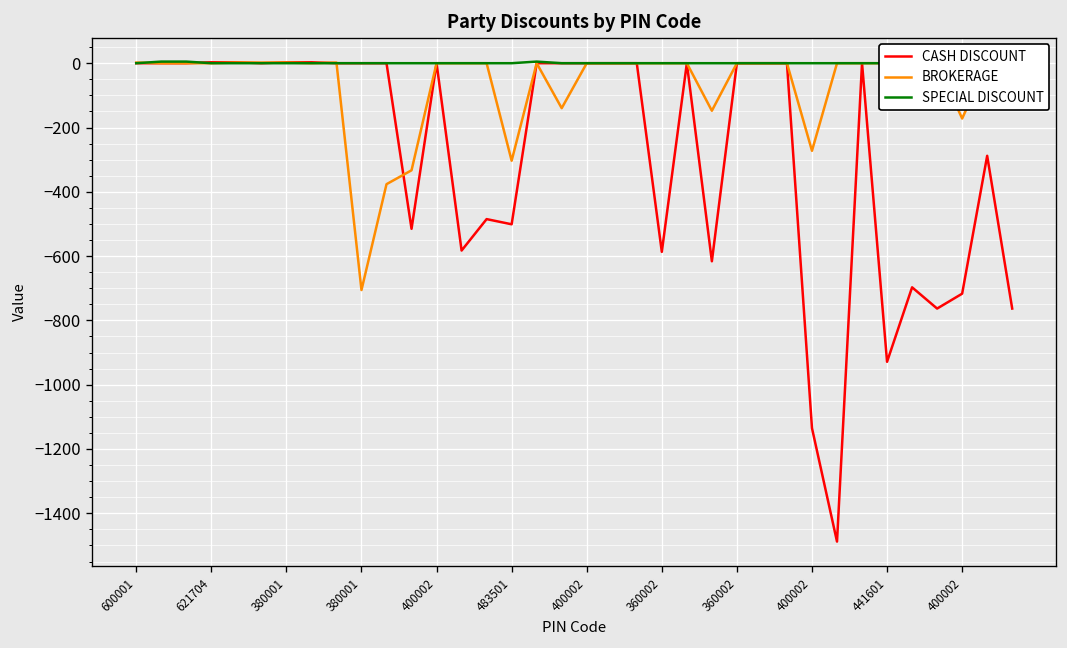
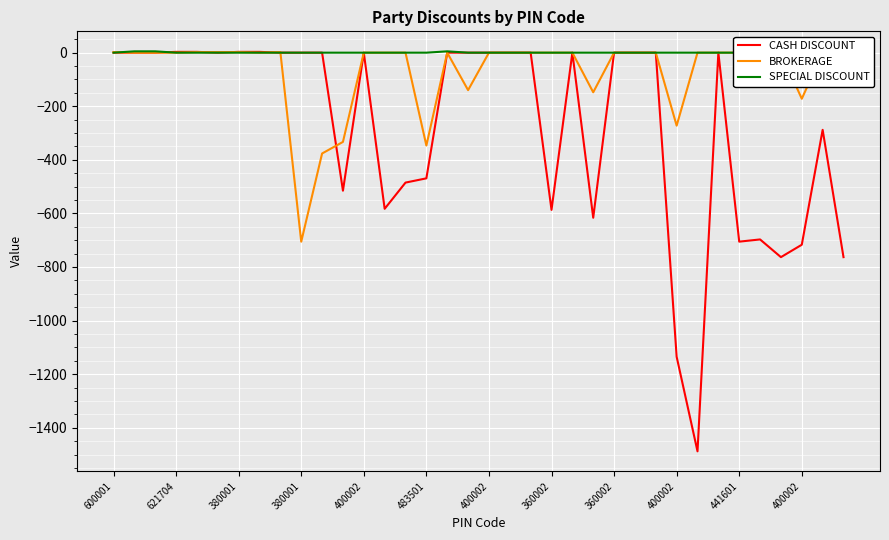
  {
    "CASH DISCOUNT": {
-     "483501": -500,
-     "441601": -930
+     "483501": -470,
+     "441601": -710
    },
    "BROKERAGE": {
-     "483501": -300
+     "483501": -350
    },
    "SPECIAL DISCOUNT": {
      "483501": 0
    }
  }
